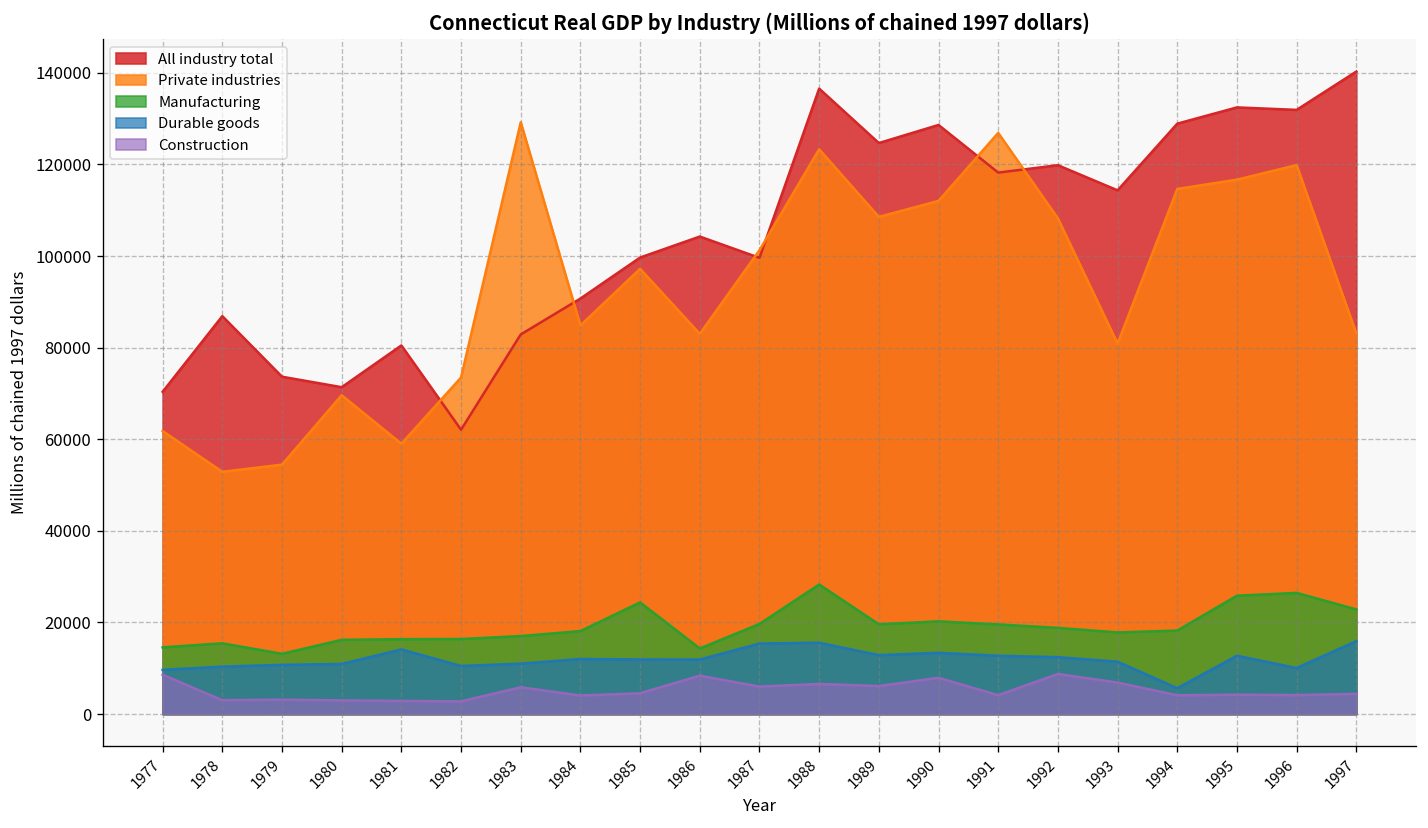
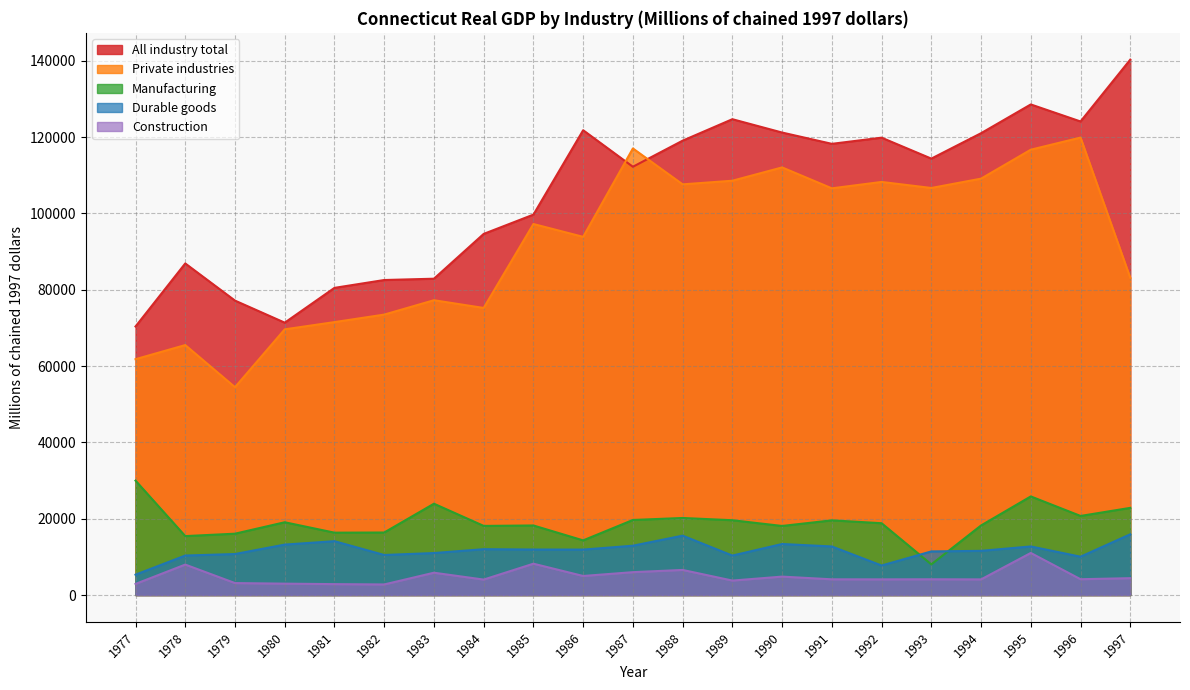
  {
    "All industry total": {
      "1977": 70000,
      "1978": 87000,
-     "1979": 74000,
+     "1979": 77000,
      "1980": 71000,
      "1981": 80000,
-     "1982": 62000,
+     "1982": 83000,
      "1983": 83000,
-     "1984": 91000,
+     "1984": 95000,
      "1985": 100000,
-     "1986": 104000,
-     "1987": 100000,
-     "1988": 137000,
+     "1986": 122000,
+     "1987": 112000,
+     "1988": 119000,
      "1989": 125000,
-     "1990": 129000,
+     "1990": 121000,
      "1991": 118000,
      "1992": 120000,
      "1993": 114000,
-     "1994": 129000,
-     "1995": 132000,
-     "1996": 132000,
+     "1994": 121000,
+     "1995": 129000,
+     "1996": 124000,
      "1997": 140000
    },
    "Private industries": {
      "1977": 62000,
-     "1978": 53000,
+     "1978": 65000,
      "1979": 54000,
      "1980": 70000,
-     "1981": 59000,
+     "1981": 72000,
      "1982": 73000,
-     "1983": 129000,
-     "1984": 85000,
+     "1983": 77000,
+     "1984": 75000,
      "1985": 97000,
-     "1986": 83000,
-     "1987": 101000,
-     "1988": 123000,
+     "1986": 94000,
+     "1987": 117000,
+     "1988": 108000,
      "1989": 109000,
      "1990": 112000,
-     "1991": 127000,
+     "1991": 107000,
      "1992": 108000,
-     "1993": 81000,
-     "1994": 115000,
+     "1993": 107000,
+     "1994": 109000,
      "1995": 117000,
      "1996": 120000,
      "1997": 83000
    },
    "Manufacturing": {
-     "1977": 15000,
+     "1977": 30000,
      "1978": 15000,
-     "1979": 13000,
-     "1980": 16000,
+     "1979": 16000,
+     "1980": 19000,
      "1981": 16000,
      "1982": 16000,
-     "1983": 17000,
+     "1983": 24000,
      "1984": 18000,
-     "1985": 24000,
+     "1985": 18000,
      "1986": 14000,
      "1987": 20000,
-     "1988": 28000,
+     "1988": 20000,
      "1989": 20000,
-     "1990": 20000,
+     "1990": 18000,
      "1991": 20000,
      "1992": 19000,
-     "1993": 18000,
+     "1993": 8000,
      "1994": 18000,
      "1995": 26000,
-     "1996": 26000,
+     "1996": 21000,
      "1997": 23000
    },
    "Durable goods": {
-     "1977": 10000,
+     "1977": 5000,
      "1978": 10000,
      "1979": 11000,
-     "1980": 11000,
+     "1980": 13000,
      "1981": 14000,
      "1982": 10000,
      "1983": 11000,
      "1984": 12000,
      "1985": 12000,
      "1986": 12000,
-     "1987": 15000,
+     "1987": 13000,
      "1988": 16000,
-     "1989": 13000,
+     "1989": 10000,
      "1990": 13000,
      "1991": 13000,
-     "1992": 12000,
+     "1992": 8000,
      "1993": 11000,
-     "1994": 6000,
+     "1994": 12000,
      "1995": 13000,
      "1996": 10000,
      "1997": 16000
    },
    "Construction": {
-     "1977": 9000,
-     "1978": 3000,
+     "1977": 3000,
+     "1978": 8000,
      "1979": 3000,
      "1980": 3000,
      "1981": 3000,
      "1982": 3000,
      "1983": 6000,
      "1984": 4000,
-     "1985": 5000,
-     "1986": 8000,
+     "1985": 8000,
+     "1986": 5000,
      "1987": 6000,
      "1988": 7000,
-     "1989": 6000,
-     "1990": 8000,
+     "1989": 4000,
+     "1990": 5000,
      "1991": 4000,
-     "1992": 9000,
-     "1993": 7000,
+     "1992": 4000,
+     "1993": 4000,
      "1994": 4000,
-     "1995": 4000,
+     "1995": 11000,
      "1996": 4000,
      "1997": 4000
    }
  }
